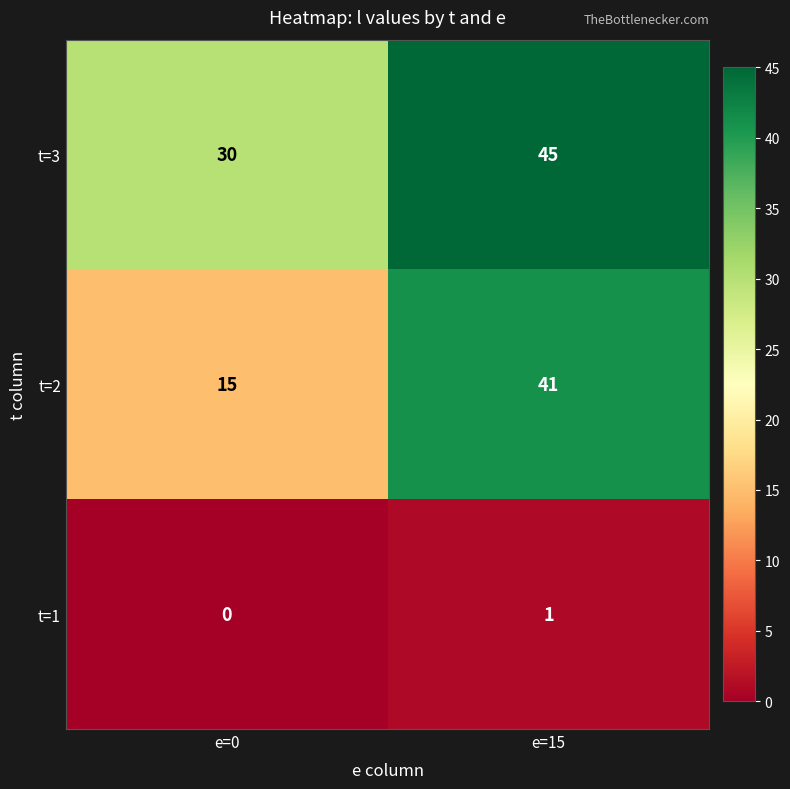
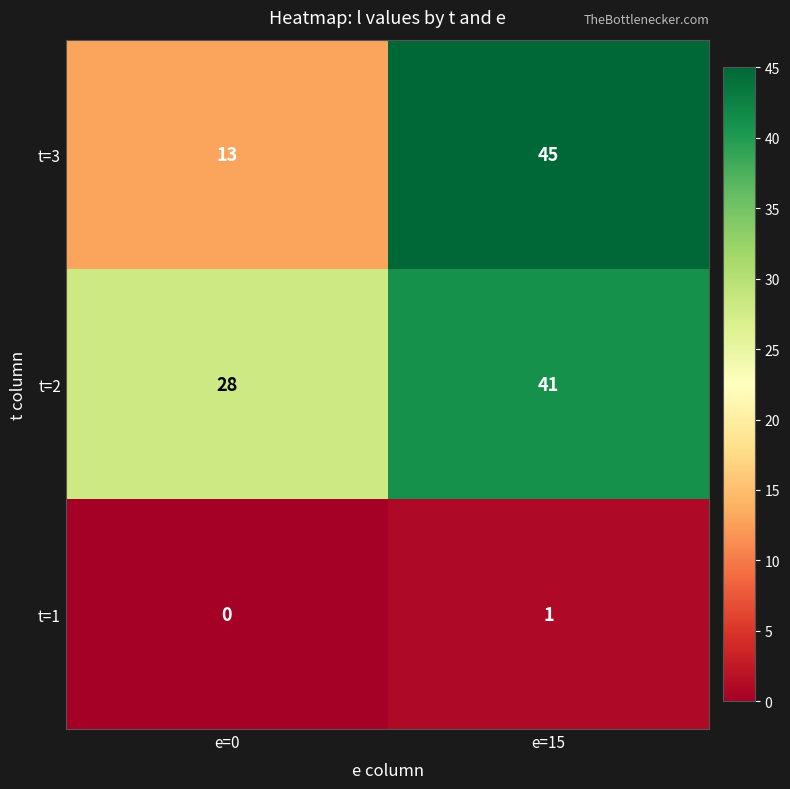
  {
    "t=3": {
-     "e=0": 30,
+     "e=0": 13,
      "e=15": 45
    },
    "t=2": {
-     "e=0": 15,
+     "e=0": 28,
      "e=15": 41
    },
    "t=1": {
      "e=0": 0,
      "e=15": 1
    }
  }
